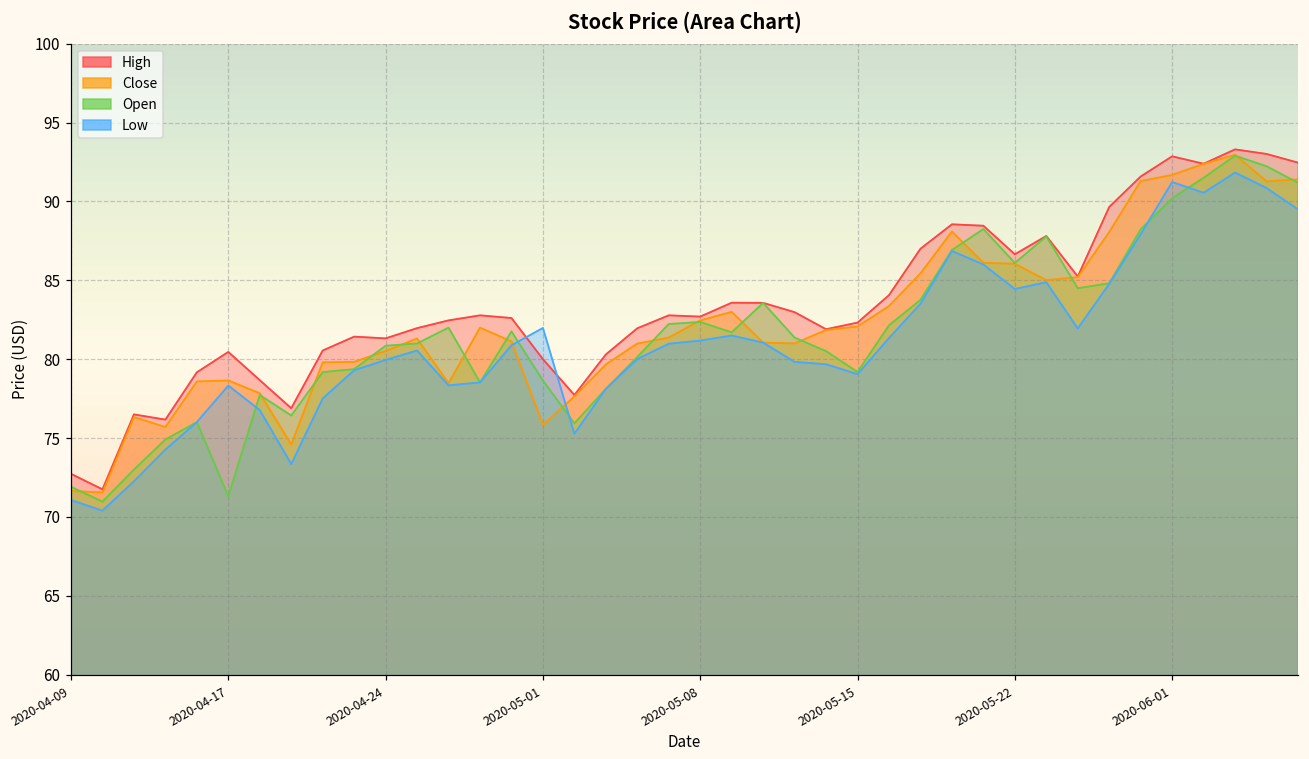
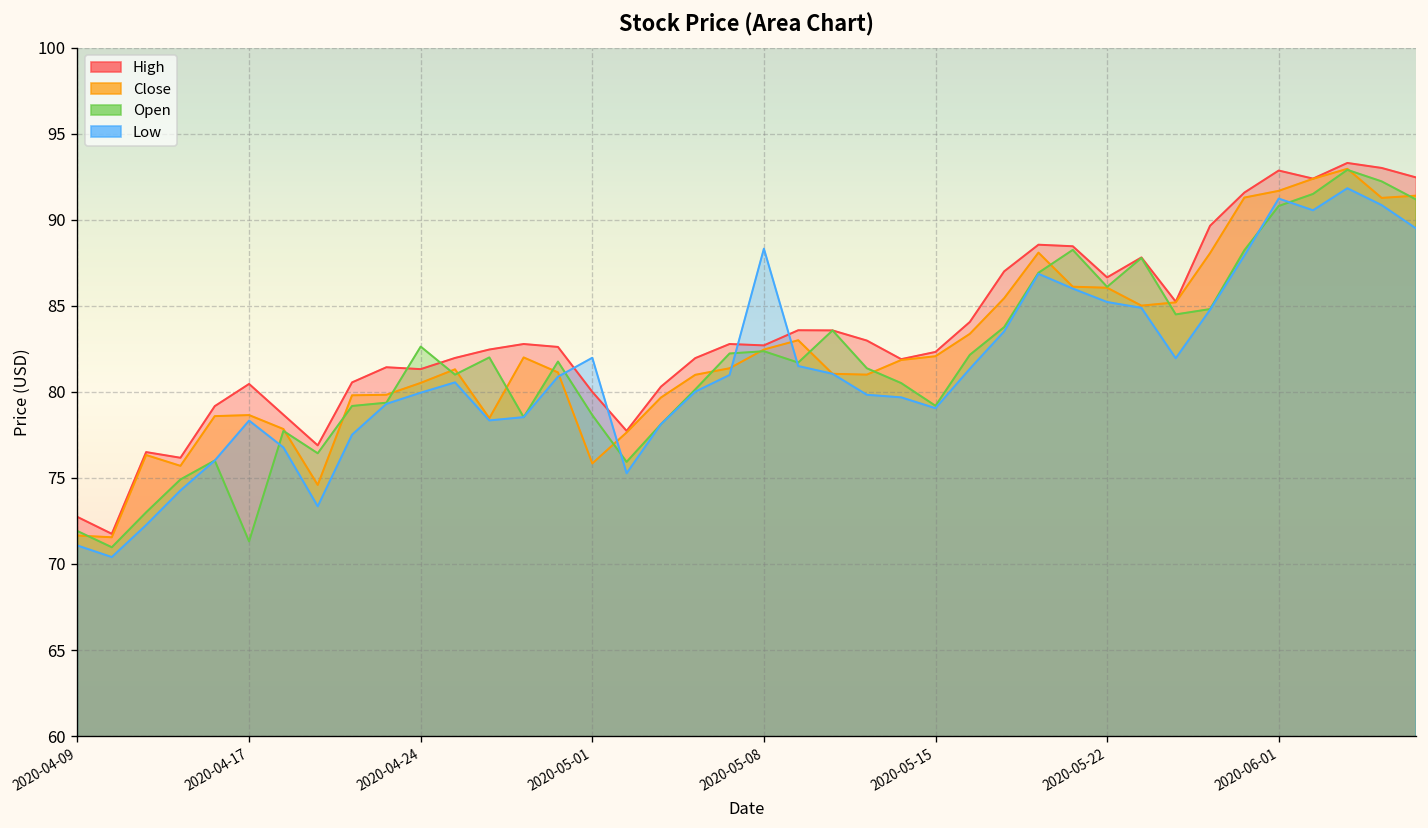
  {
    "Open": {
      "2020-04-09": 71.9,
      "2020-04-17": 71.3,
-     "2020-04-24": 80.9,
+     "2020-04-24": 82.6,
      "2020-05-01": 78.7,
-     "2020-06-01": 90.2
+     "2020-06-01": 90.8
    },
    "Low": {
      "2020-04-09": 71.1,
      "2020-04-17": 78.3,
      "2020-04-24": 80.0,
      "2020-05-01": 82.0,
-     "2020-05-08": 81.2,
-     "2020-05-22": 84.5,
+     "2020-05-08": 88.3,
+     "2020-05-22": 85.2,
      "2020-06-01": 91.2
    }
  }
